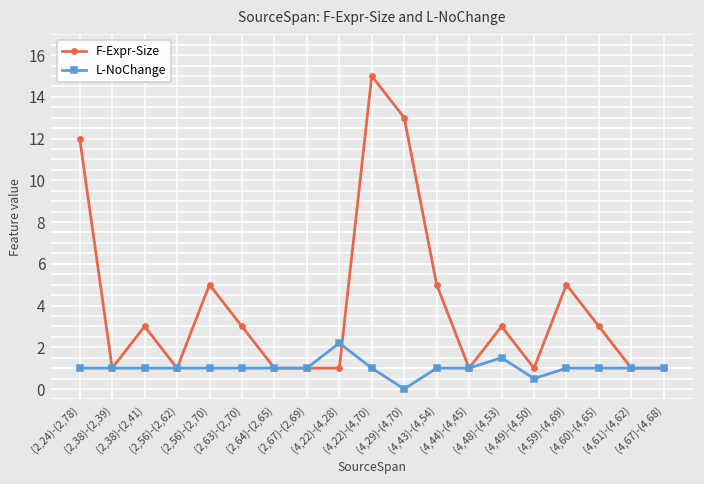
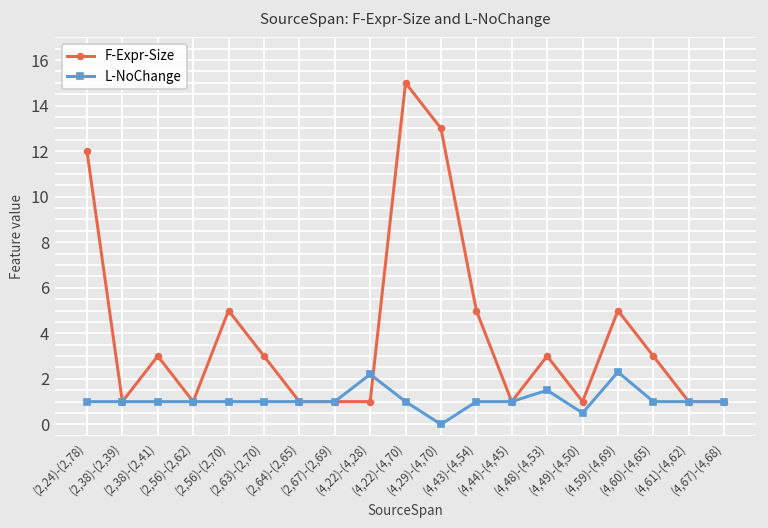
  {
    "F-Expr-Size": {
      "(2,24)-(2,78)": 12.0,
      "(2,38)-(2,41)": 3.0,
      "(2,56)-(2,70)": 5.0,
      "(2,63)-(2,70)": 3.0,
      "(4,22)-(4,28)": 1.0,
      "(4,22)-(4,70)": 15.0,
      "(4,29)-(4,70)": 13.0,
      "(4,43)-(4,54)": 5.0,
      "(4,48)-(4,53)": 3.0,
      "(4,49)-(4,50)": 1.0,
      "(4,59)-(4,69)": 5.0,
      "(4,60)-(4,65)": 3.0
    },
    "L-NoChange": {
      "(2,24)-(2,78)": 1.0,
      "(2,38)-(2,41)": 1.0,
      "(2,56)-(2,70)": 1.0,
      "(2,63)-(2,70)": 1.0,
      "(4,22)-(4,28)": 2.2,
      "(4,22)-(4,70)": 1.0,
      "(4,29)-(4,70)": 0.0,
      "(4,43)-(4,54)": 1.0,
      "(4,48)-(4,53)": 1.5,
      "(4,49)-(4,50)": 0.5,
-     "(4,59)-(4,69)": 1.0,
+     "(4,59)-(4,69)": 2.3,
      "(4,60)-(4,65)": 1.0
    }
  }
